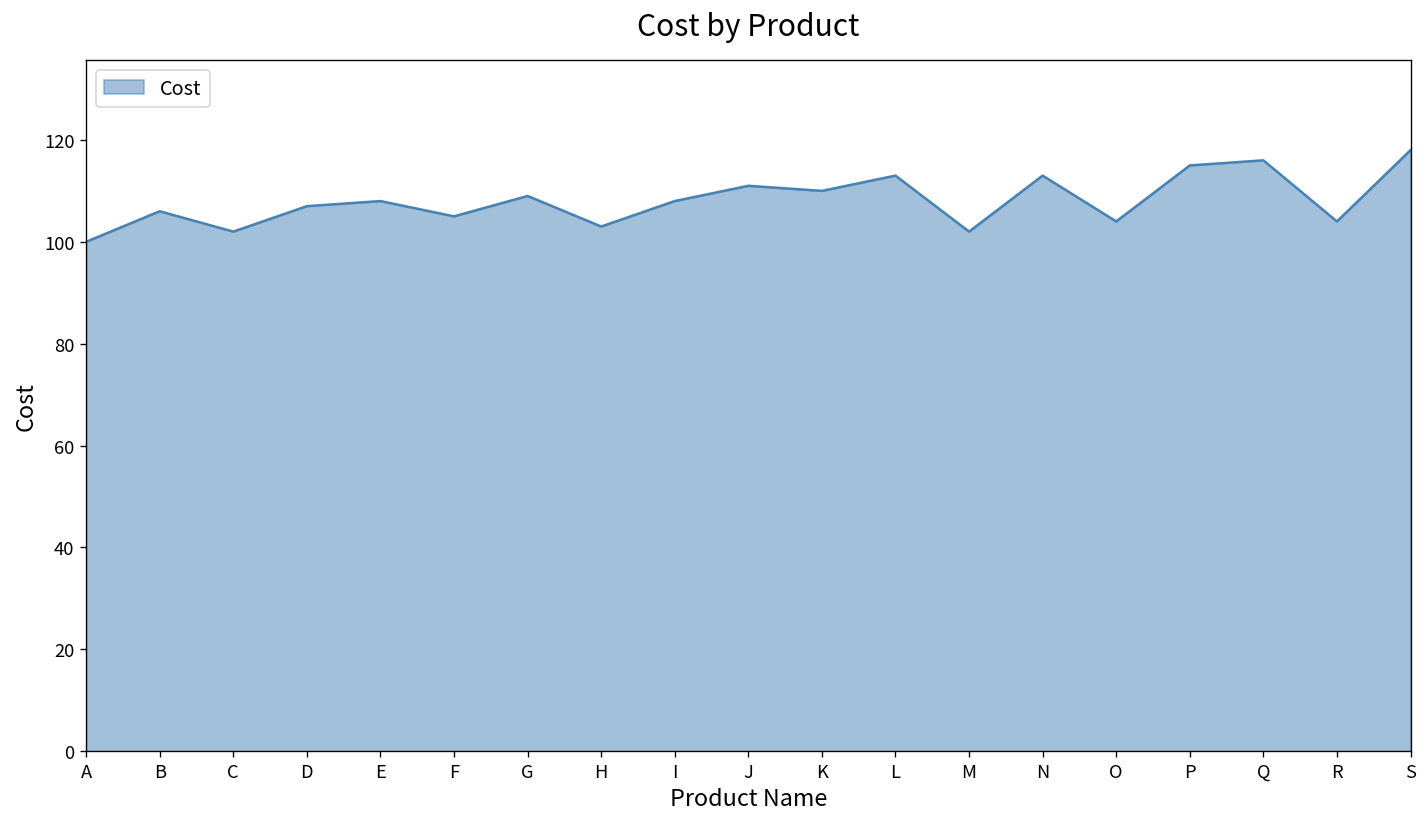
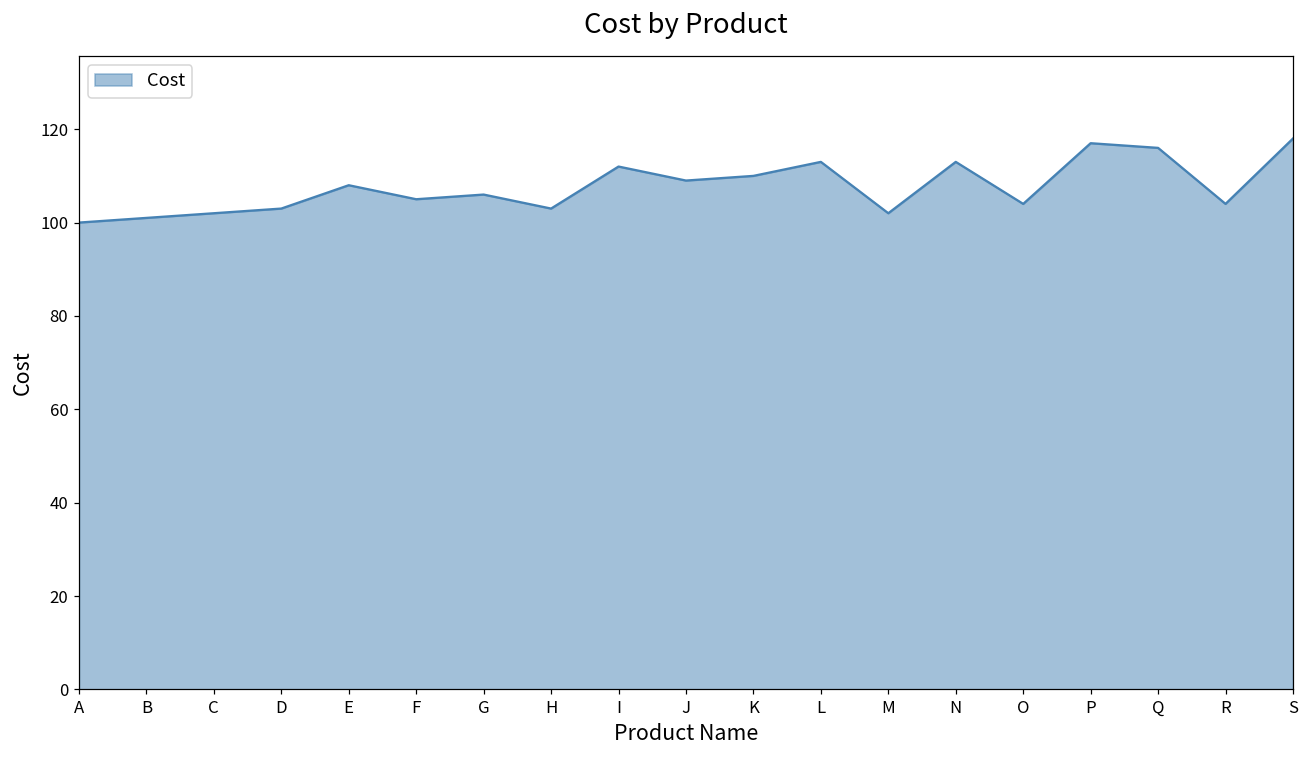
  {
    "A": 100,
-   "B": 106,
+   "B": 101,
    "C": 102,
-   "D": 107,
+   "D": 103,
    "E": 108,
    "F": 105,
-   "G": 109,
+   "G": 106,
    "H": 103,
-   "I": 108,
-   "J": 111,
+   "I": 112,
+   "J": 109,
    "K": 110,
    "L": 113,
    "M": 102,
    "N": 113,
    "O": 104,
-   "P": 115,
+   "P": 117,
    "Q": 116,
    "R": 104,
    "S": 118
  }
